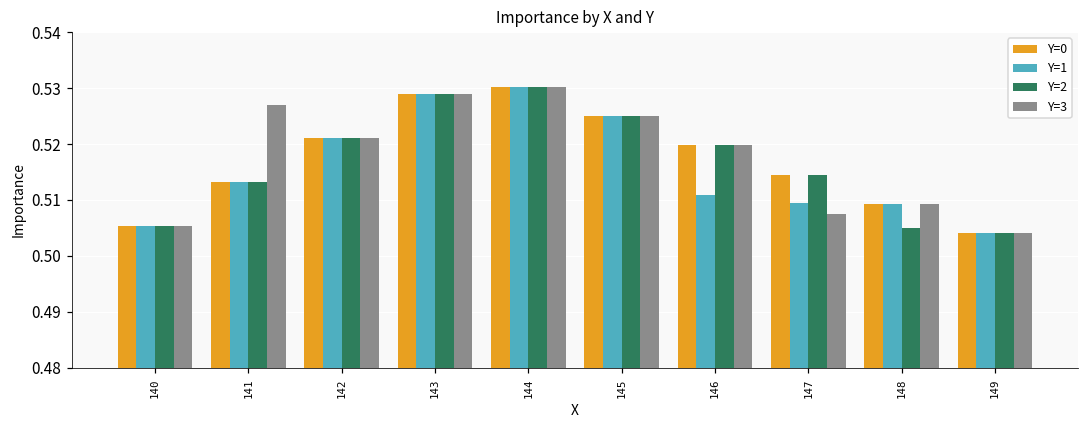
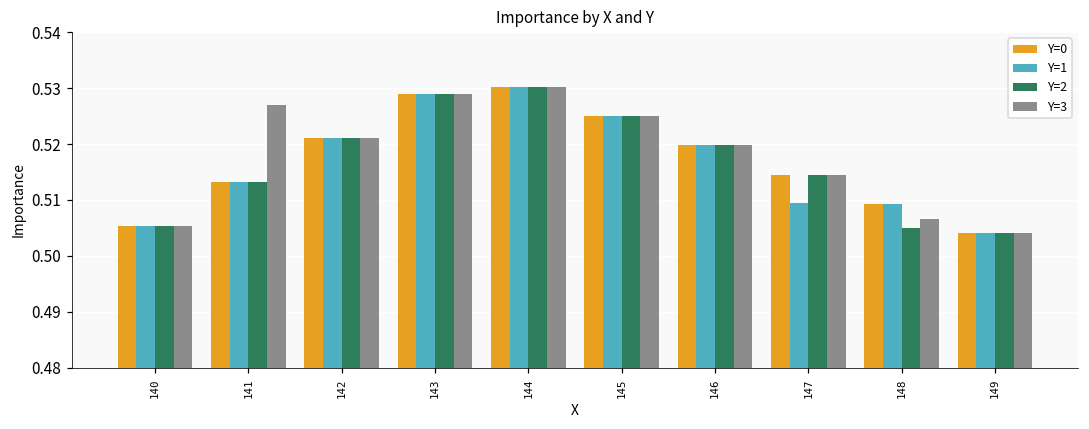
  {
    "Y=0": {
      "140": 0.505,
      "141": 0.513,
      "142": 0.521,
      "143": 0.529,
      "144": 0.530,
      "145": 0.525,
      "146": 0.520,
      "147": 0.515,
      "148": 0.509,
      "149": 0.504
    },
    "Y=1": {
      "140": 0.505,
      "141": 0.513,
      "142": 0.521,
      "143": 0.529,
      "144": 0.530,
      "145": 0.525,
-     "146": 0.511,
+     "146": 0.520,
      "147": 0.509,
      "148": 0.509,
      "149": 0.504
    },
    "Y=2": {
      "140": 0.505,
      "141": 0.513,
      "142": 0.521,
      "143": 0.529,
      "144": 0.530,
      "145": 0.525,
      "146": 0.520,
      "147": 0.515,
      "148": 0.505,
      "149": 0.504
    },
    "Y=3": {
      "140": 0.505,
      "141": 0.527,
      "142": 0.521,
      "143": 0.529,
      "144": 0.530,
      "145": 0.525,
      "146": 0.520,
-     "147": 0.508,
-     "148": 0.509,
+     "147": 0.515,
+     "148": 0.507,
      "149": 0.504
    }
  }
